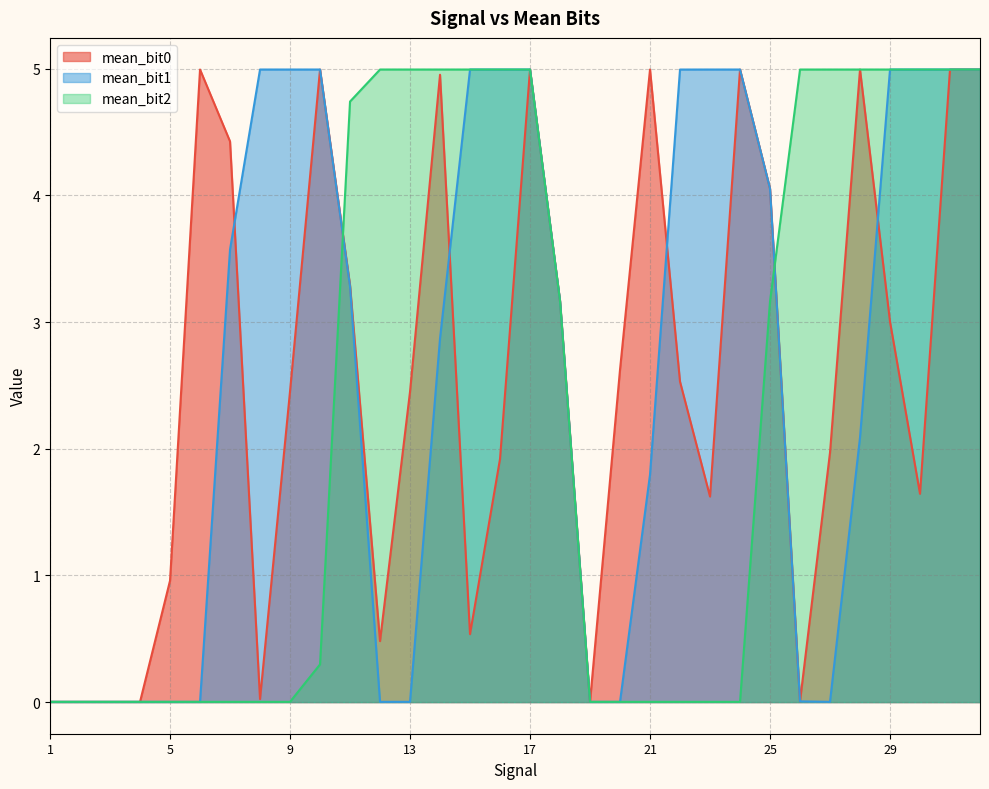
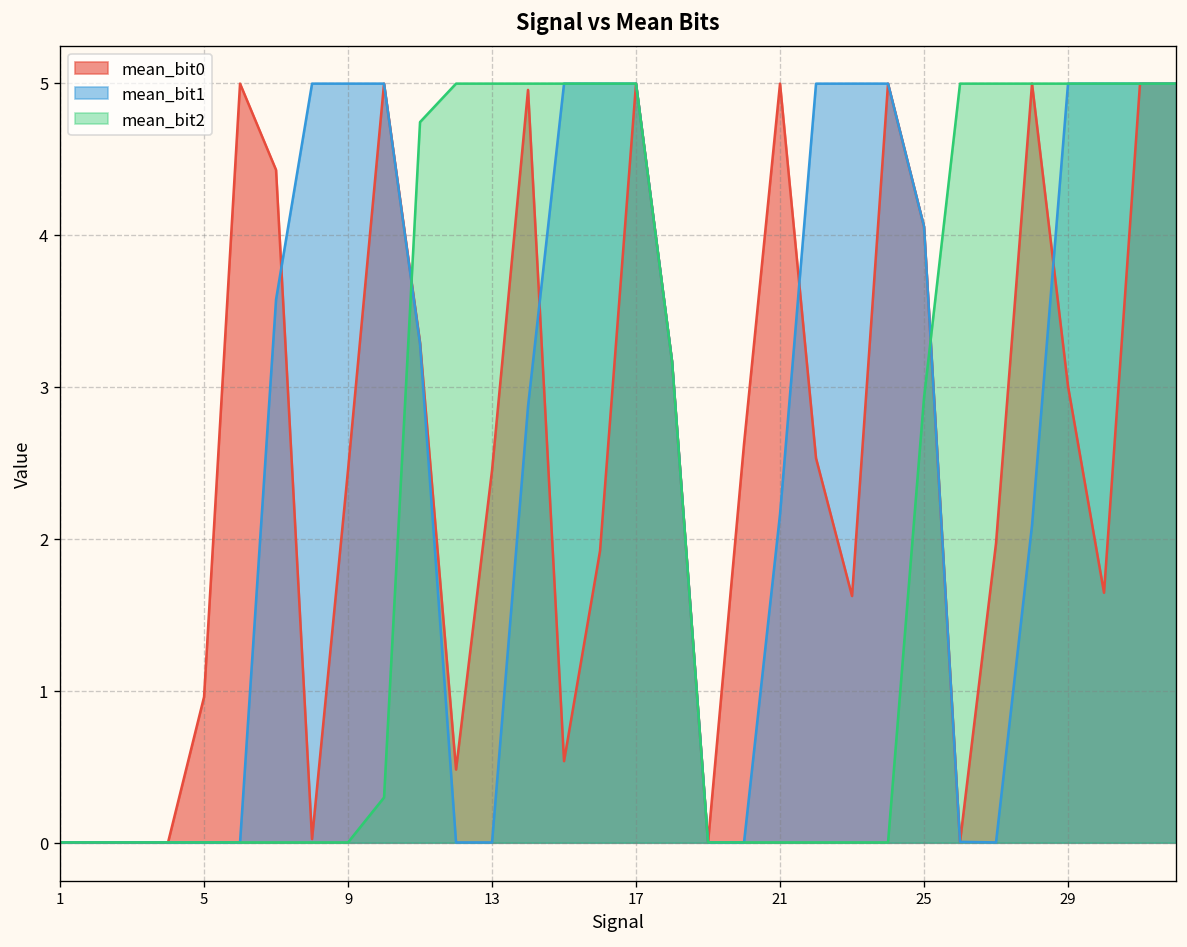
  {
    "mean_bit0": {
      "5": 0.96,
      "9": 2.45,
      "13": 2.45,
      "21": 4.99,
      "29": 3.00
    },
    "mean_bit1": {
      "9": 4.99,
      "13": 0.00,
-     "21": 1.80
+     "21": 2.16
    },
    "mean_bit2": {
      "9": 0.00,
      "13": 4.99,
      "21": 0.00,
-     "25": 3.16
+     "25": 2.93
    }
  }
